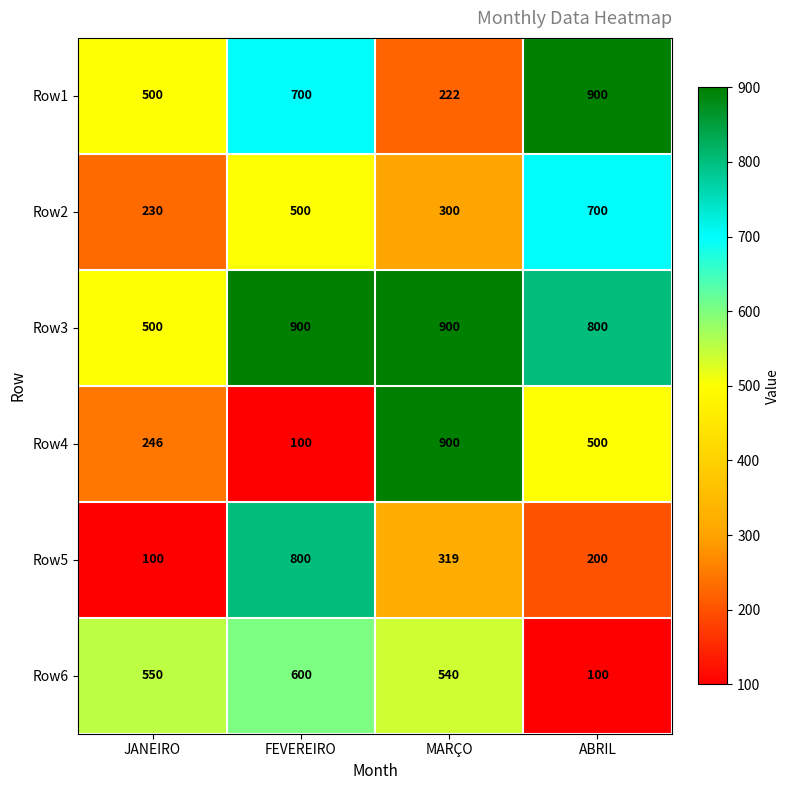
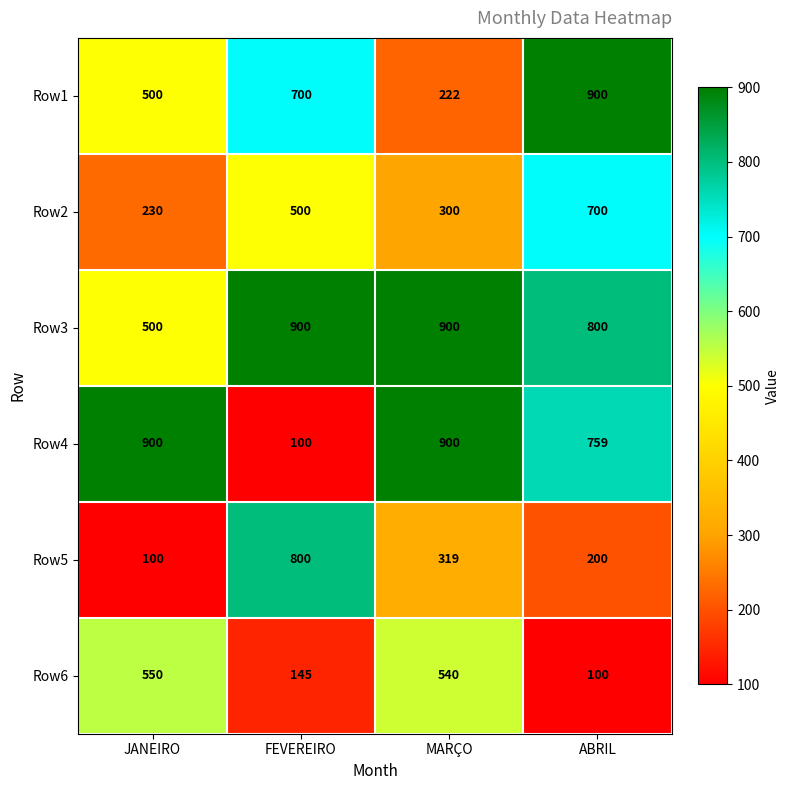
  {
    "Row1": {
      "JANEIRO": 500,
      "FEVEREIRO": 700,
      "MARÇO": 222,
      "ABRIL": 900
    },
    "Row2": {
      "JANEIRO": 230,
      "FEVEREIRO": 500,
      "MARÇO": 300,
      "ABRIL": 700
    },
    "Row3": {
      "JANEIRO": 500,
      "FEVEREIRO": 900,
      "MARÇO": 900,
      "ABRIL": 800
    },
    "Row4": {
-     "JANEIRO": 246,
+     "JANEIRO": 900,
      "FEVEREIRO": 100,
      "MARÇO": 900,
-     "ABRIL": 500
+     "ABRIL": 759
    },
    "Row5": {
      "JANEIRO": 100,
      "FEVEREIRO": 800,
      "MARÇO": 319,
      "ABRIL": 200
    },
    "Row6": {
      "JANEIRO": 550,
-     "FEVEREIRO": 600,
+     "FEVEREIRO": 145,
      "MARÇO": 540,
      "ABRIL": 100
    }
  }
